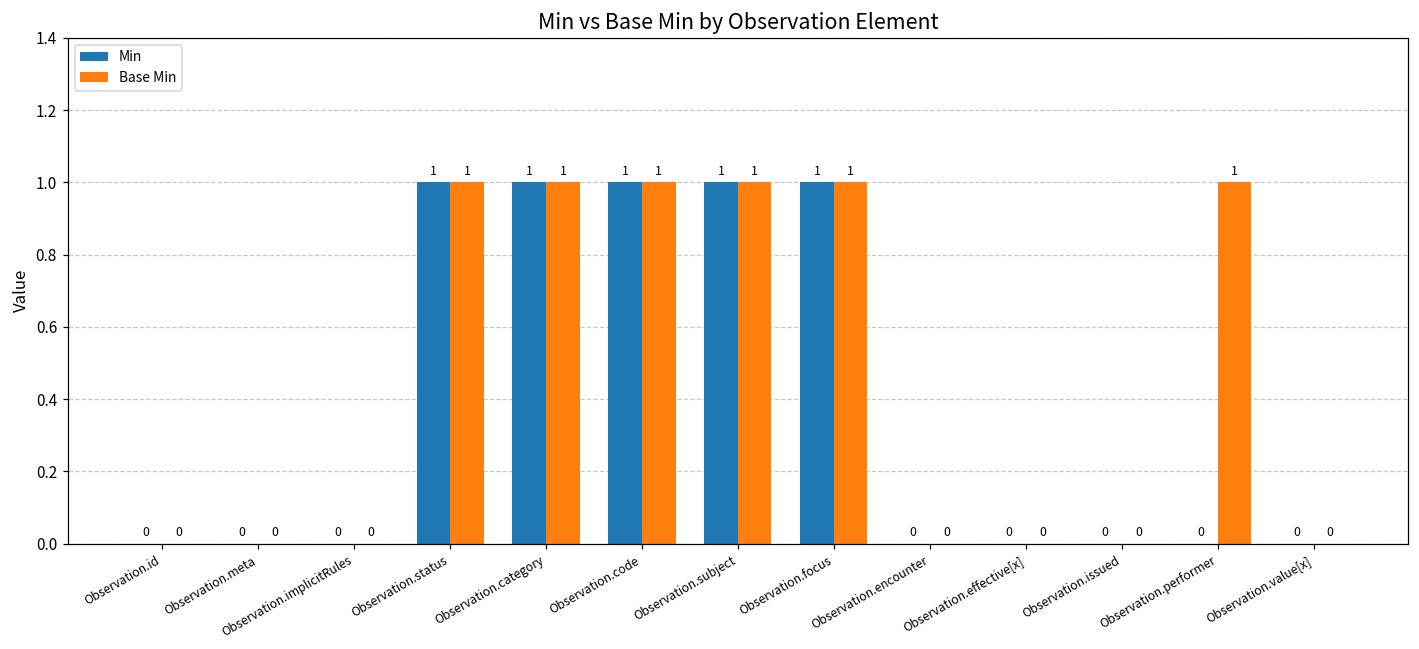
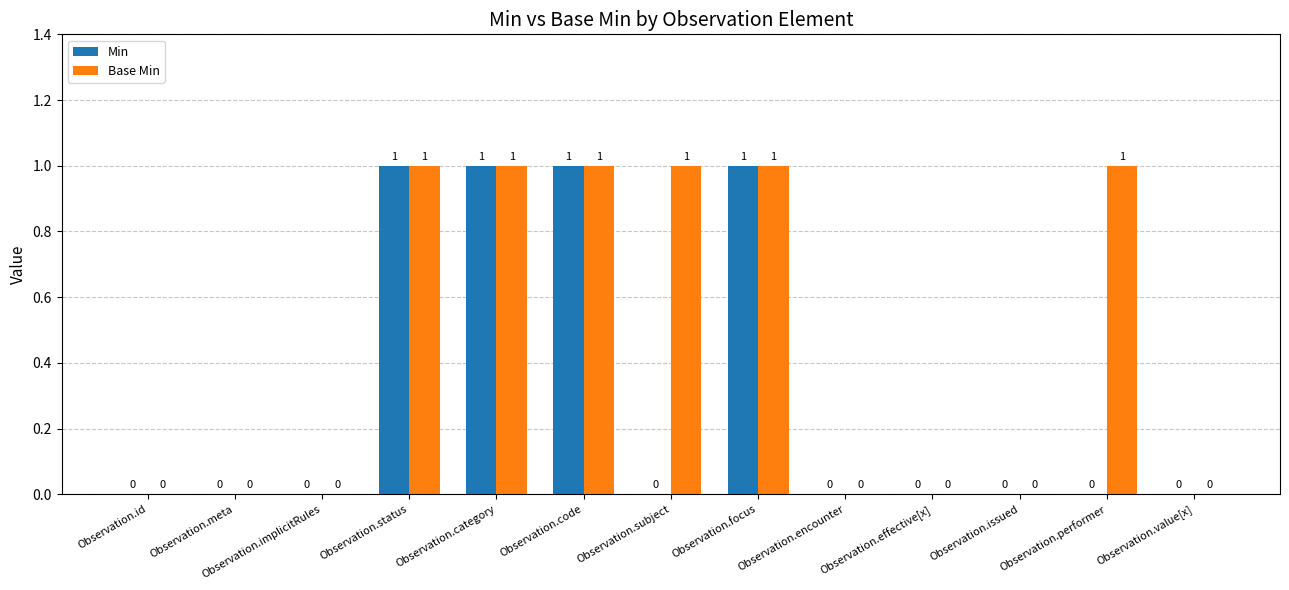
  {
    "Min": {
      "Observation.id": 0,
      "Observation.meta": 0,
      "Observation.implicitRules": 0,
      "Observation.status": 1,
      "Observation.category": 1,
      "Observation.code": 1,
-     "Observation.subject": 1,
+     "Observation.subject": 0,
      "Observation.focus": 1,
      "Observation.encounter": 0,
      "Observation.effective[x]": 0,
      "Observation.issued": 0,
      "Observation.performer": 0,
      "Observation.value[x]": 0
    },
    "Base Min": {
      "Observation.id": 0,
      "Observation.meta": 0,
      "Observation.implicitRules": 0,
      "Observation.status": 1,
      "Observation.category": 1,
      "Observation.code": 1,
      "Observation.subject": 1,
      "Observation.focus": 1,
      "Observation.encounter": 0,
      "Observation.effective[x]": 0,
      "Observation.issued": 0,
      "Observation.performer": 1,
      "Observation.value[x]": 0
    }
  }
